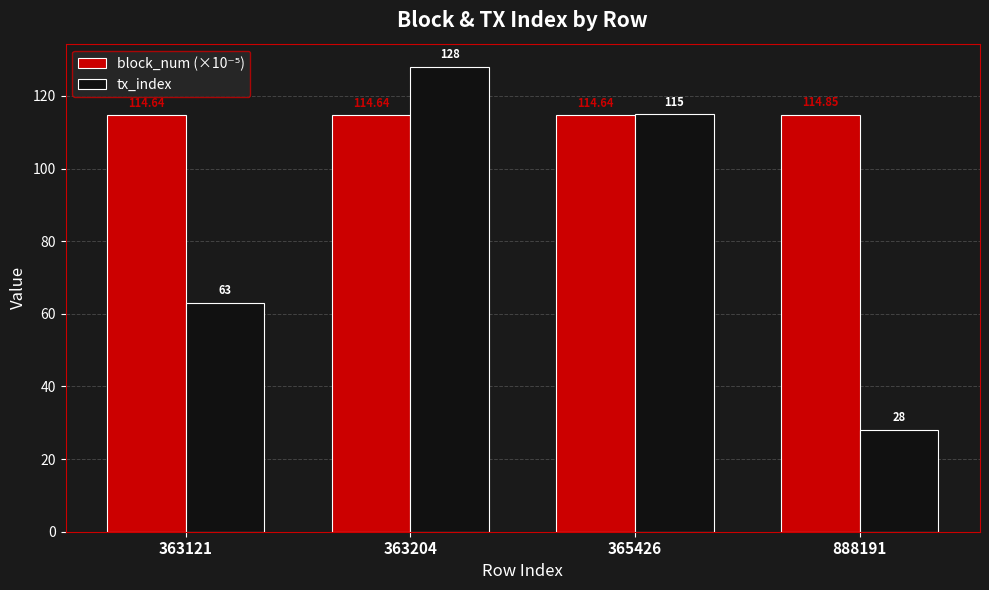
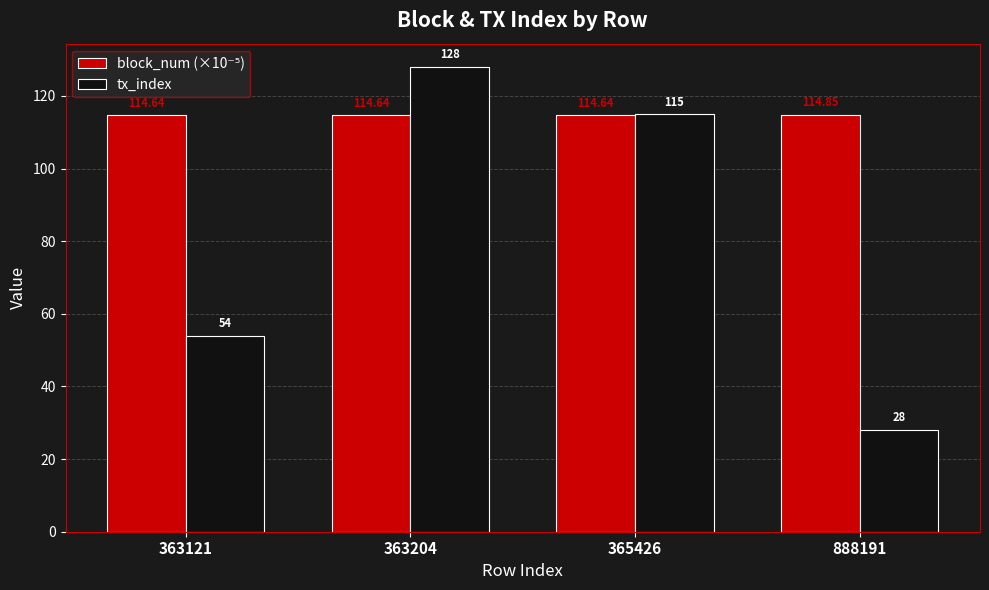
  {
    "block_num (×10⁻⁵)": {
      "363204": 114.64,
      "365426": 114.64,
      "888191": 114.85
    },
    "tx_index": {
-     "363121": 63,
+     "363121": 54,
      "363204": 128,
      "365426": 115,
      "888191": 28
    }
  }
